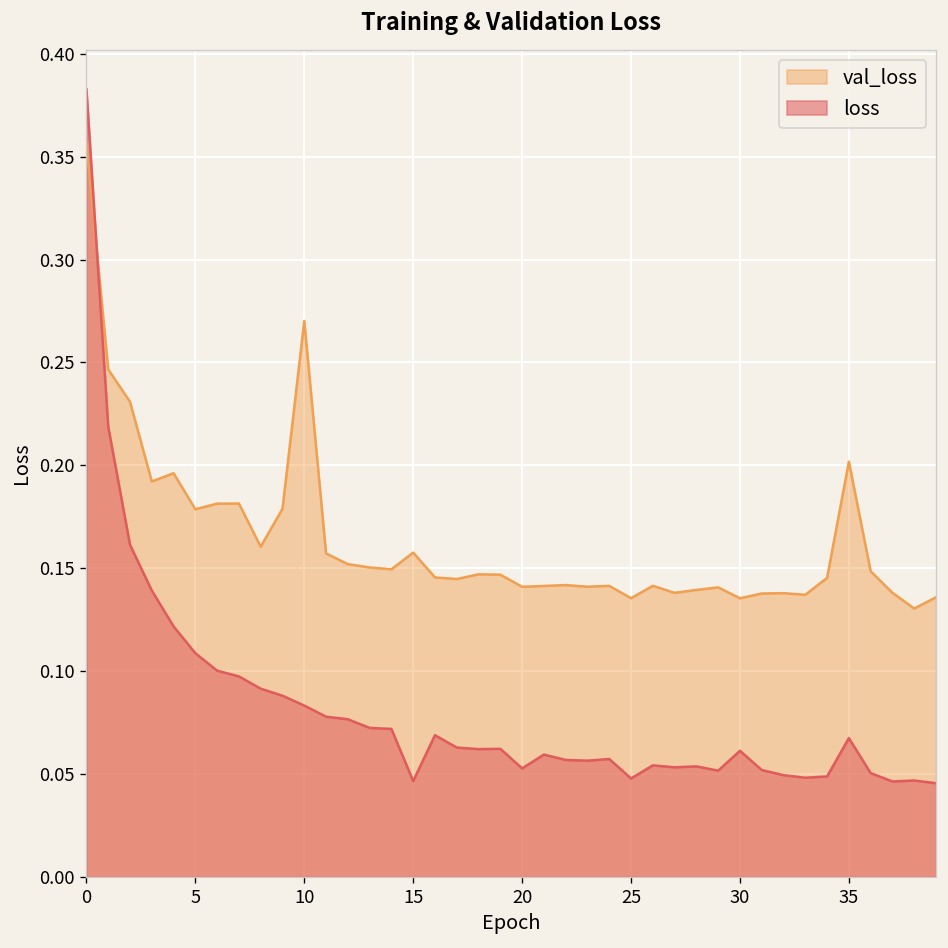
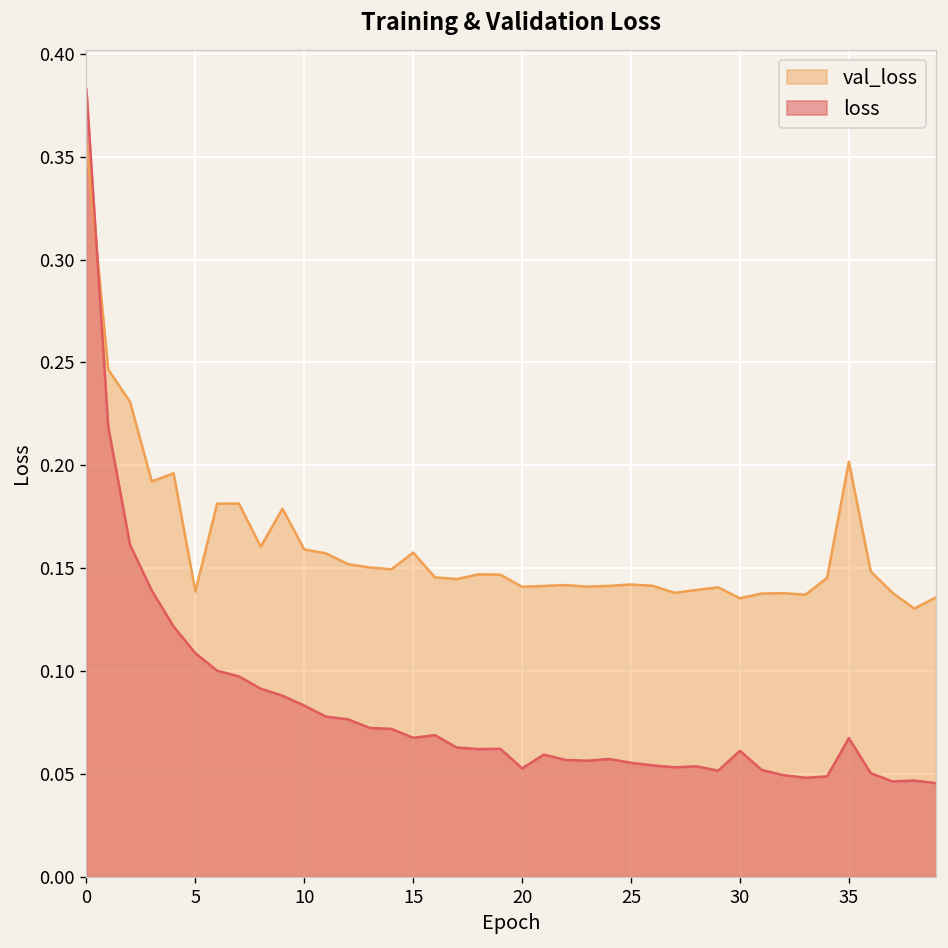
  {
    "val_loss": {
      "0": 0.357,
-     "5": 0.179,
-     "10": 0.270,
+     "5": 0.139,
+     "10": 0.159,
      "15": 0.158,
      "20": 0.141,
-     "25": 0.135,
+     "25": 0.142,
      "30": 0.135,
      "35": 0.202
    },
    "loss": {
      "0": 0.383,
      "5": 0.109,
      "10": 0.083,
-     "15": 0.047,
+     "15": 0.068,
      "20": 0.053,
-     "25": 0.048,
+     "25": 0.055,
      "30": 0.061,
      "35": 0.067
    }
  }
